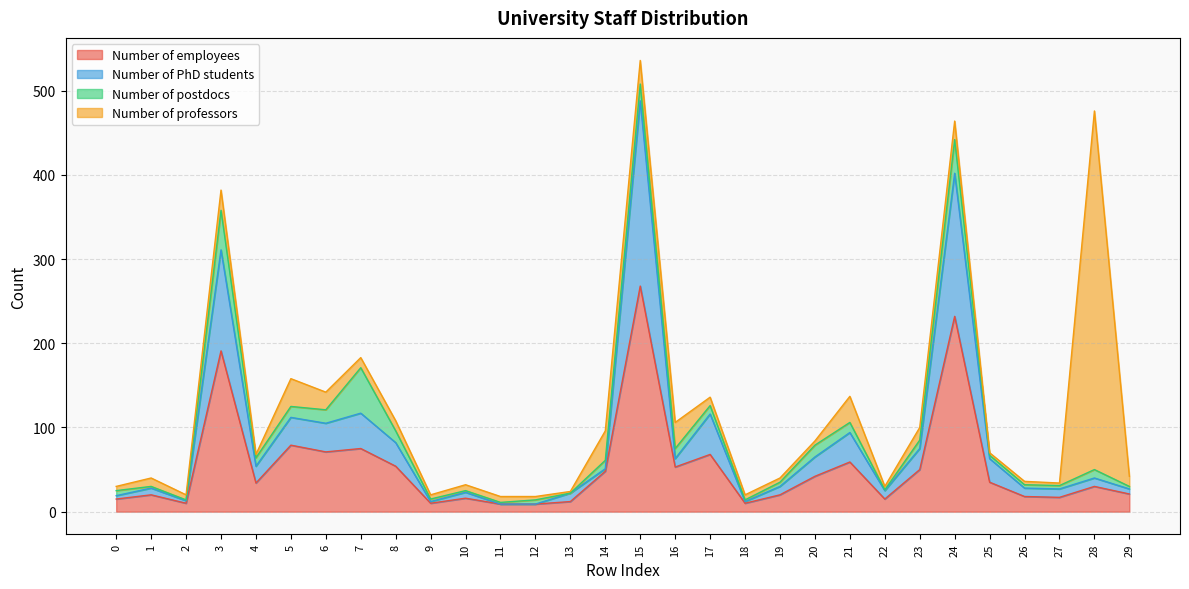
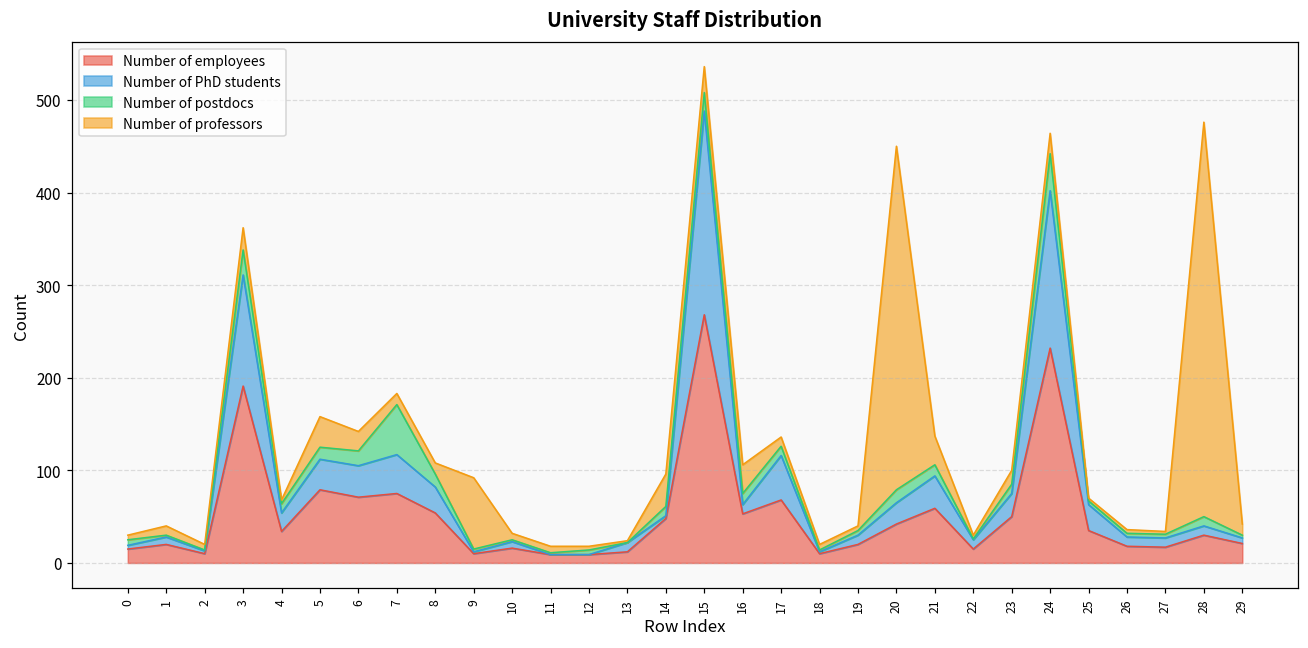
  {
    "Number of employees": {
      "0": 20,
      "1": 20,
      "3": 190,
      "4": 30,
      "5": 80,
      "6": 70,
      "7": 80,
      "8": 50,
      "10": 20,
      "13": 10,
      "14": 50,
      "15": 270,
      "16": 50,
      "17": 70,
      "19": 20,
      "20": 40,
      "21": 60,
      "22": 20,
      "23": 50,
      "24": 230,
      "25": 40,
      "26": 20,
      "27": 20,
      "28": 30,
      "29": 20
    },
    "Number of PhD students": {
      "0": 0,
      "3": 120,
      "4": 20,
      "5": 30,
      "6": 30,
      "7": 40,
      "8": 30,
      "14": 0,
      "15": 220,
      "16": 10,
      "17": 50,
      "19": 10,
      "20": 20,
      "21": 40,
      "23": 30,
      "24": 170,
      "25": 30,
      "26": 10,
      "27": 10,
      "28": 10
    },
    "Number of postdocs": {
      "0": 10,
-     "3": 50,
+     "3": 30,
      "4": 10,
      "5": 10,
      "6": 20,
      "7": 50,
      "8": 10,
      "9": 0,
      "12": 10,
      "14": 10,
      "15": 20,
      "16": 10,
      "17": 10,
      "19": 10,
      "20": 10,
      "21": 10,
      "23": 10,
      "24": 40,
      "25": 0,
      "26": 0,
      "27": 0,
      "28": 10
    },
    "Number of professors": {
      "0": 10,
      "1": 10,
      "2": 10,
      "3": 20,
      "4": 0,
      "5": 30,
      "6": 20,
      "7": 10,
      "8": 10,
-     "9": 10,
+     "9": 80,
      "10": 10,
      "11": 10,
      "12": 0,
      "14": 40,
      "15": 30,
      "16": 30,
      "17": 10,
      "18": 10,
      "19": 10,
-     "20": 10,
+     "20": 370,
      "21": 30,
      "22": 0,
      "23": 20,
      "24": 20,
      "25": 0,
      "26": 0,
      "27": 0,
      "28": 430,
      "29": 10
    }
  }
